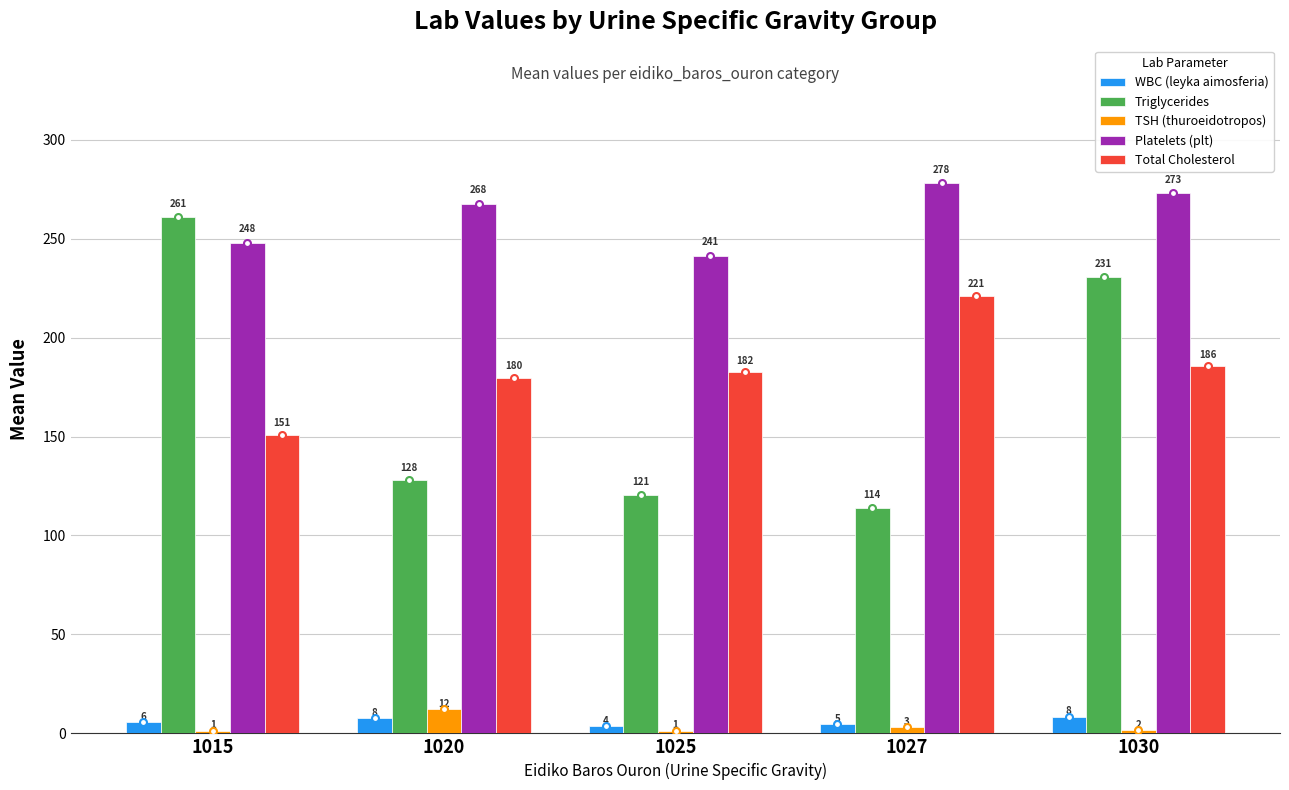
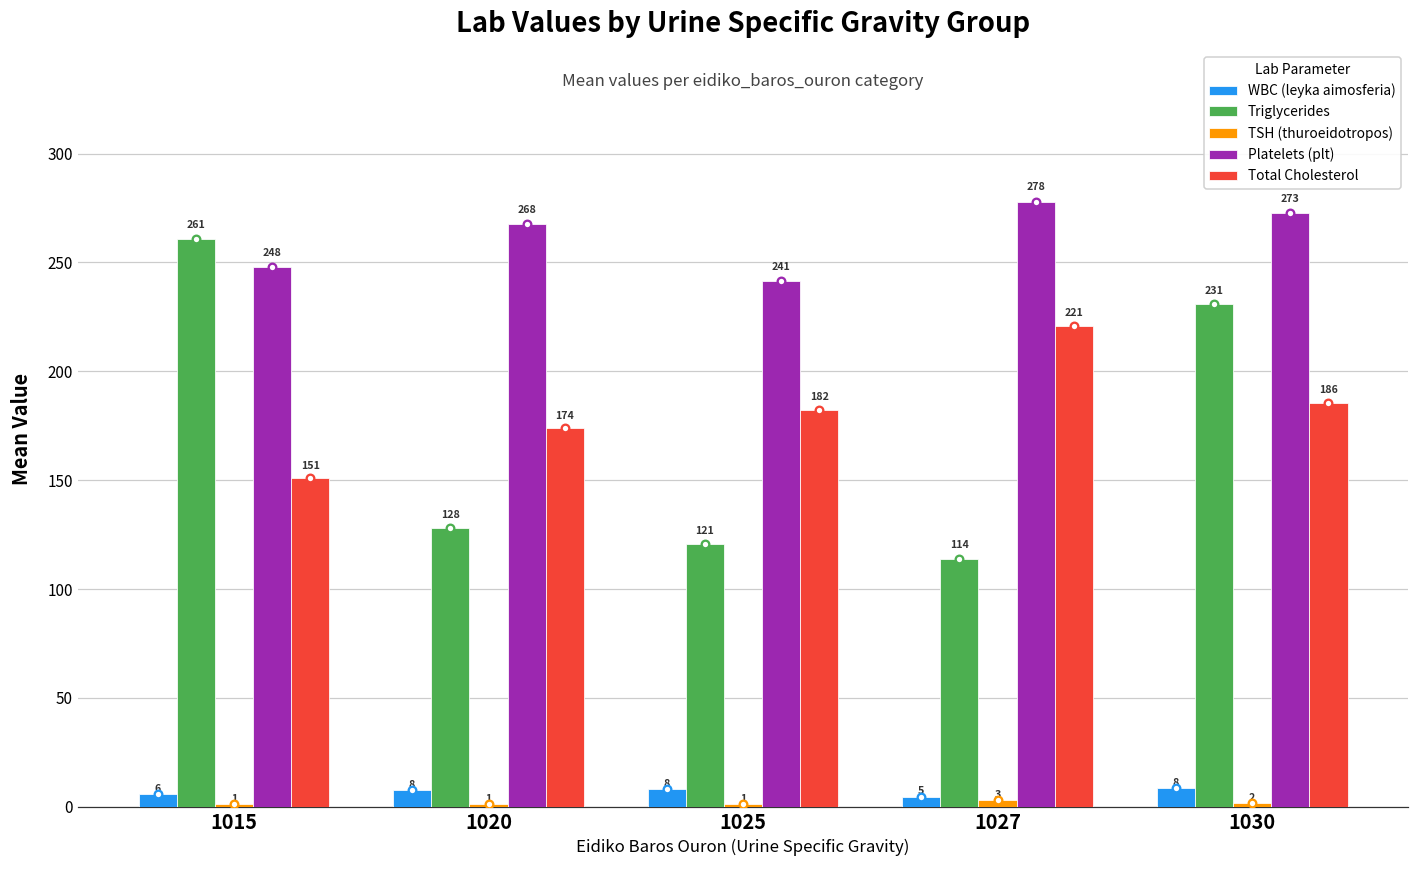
  {
    "WBC (leyka aimosferia)": {
-     "1025": 4
+     "1025": 8
    },
    "Triglycerides": {
      "1015": 261,
      "1020": 128,
      "1025": 121,
      "1027": 114,
      "1030": 231
    },
    "TSH (thuroeidotropos)": {
-     "1020": 12
+     "1020": 1
    },
    "Platelets (plt)": {
      "1015": 248,
      "1020": 268,
      "1025": 241,
      "1027": 278,
      "1030": 273
    },
    "Total Cholesterol": {
      "1015": 151,
-     "1020": 180,
+     "1020": 174,
      "1025": 182,
      "1027": 221,
      "1030": 186
    }
  }
